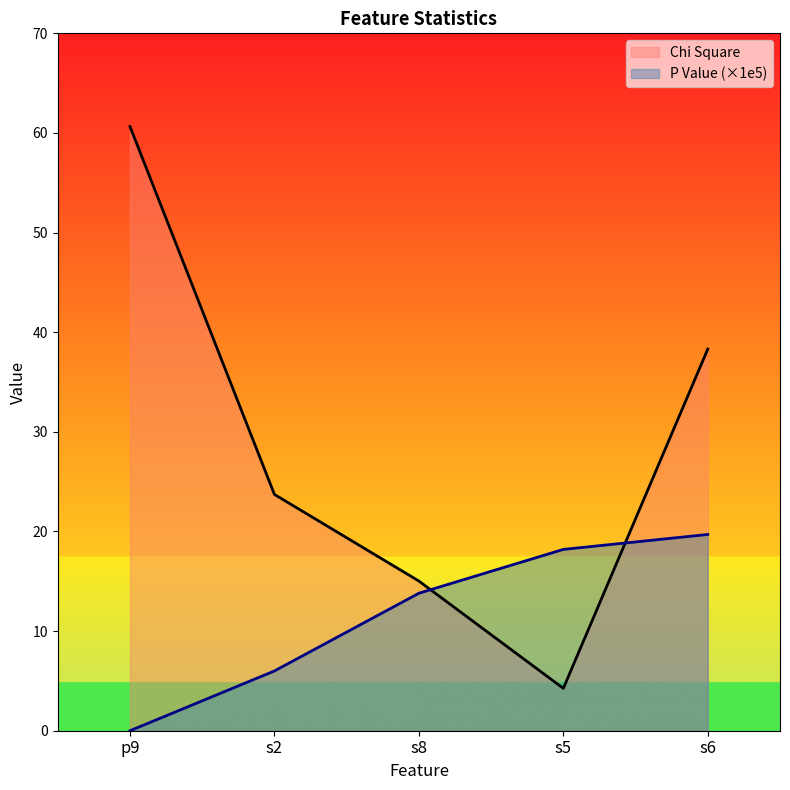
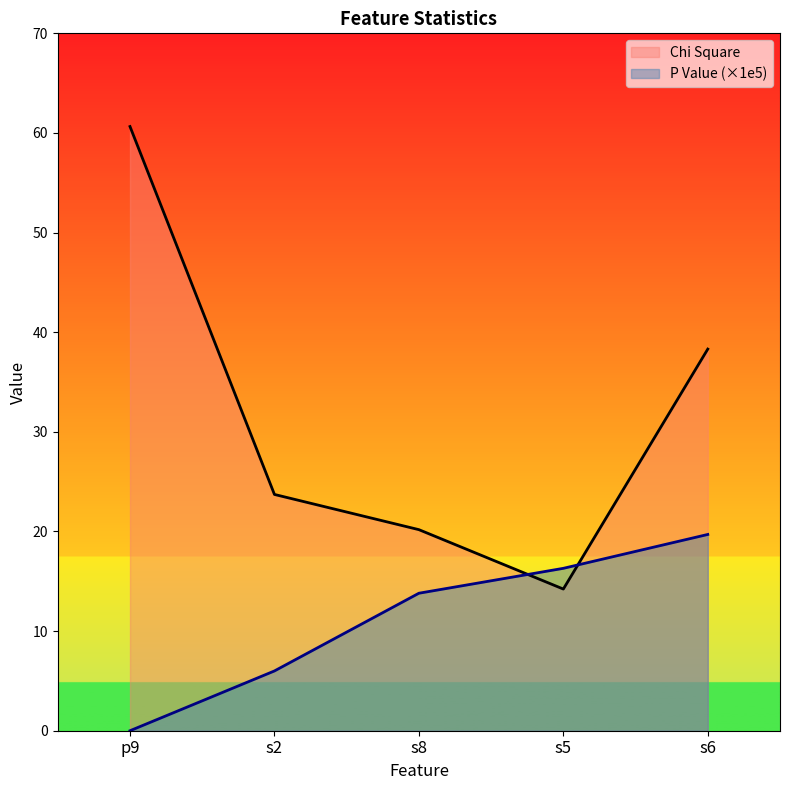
  {
    "Chi Square": {
      "p9": 61,
      "s2": 24,
-     "s8": 15,
-     "s5": 4,
+     "s8": 20,
+     "s5": 14,
      "s6": 38
    },
    "P Value (×1e5)": {
      "p9": 0,
      "s2": 6,
      "s8": 14,
-     "s5": 18,
+     "s5": 16,
      "s6": 20
    }
  }
